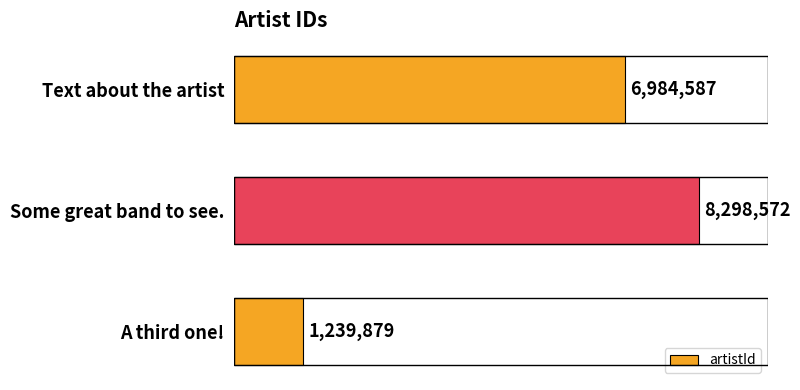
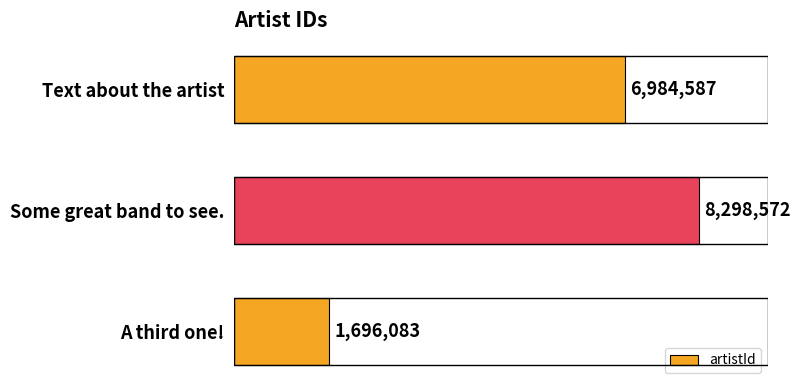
  {
    "Text about the artist": "6,984,587",
    "Some great band to see.": "8,298,572",
-   "A third one!": "1,239,879"
+   "A third one!": "1,696,083"
  }
